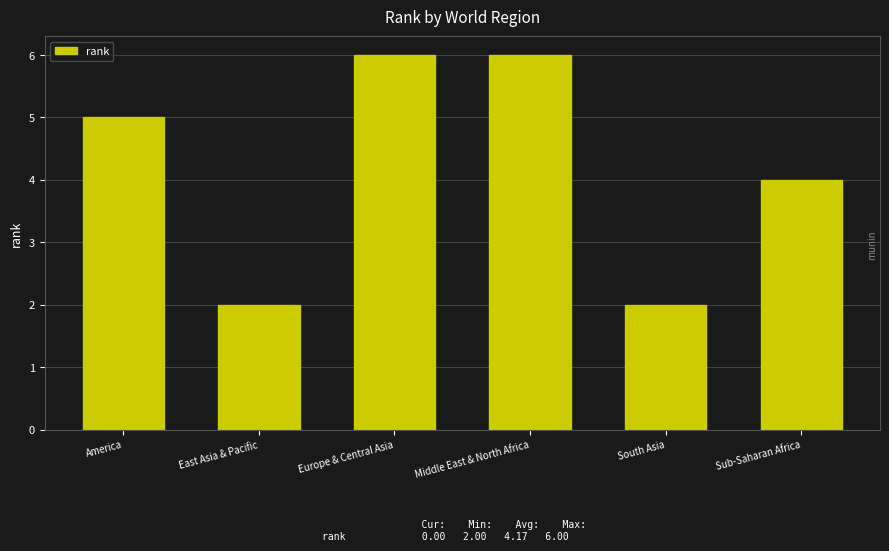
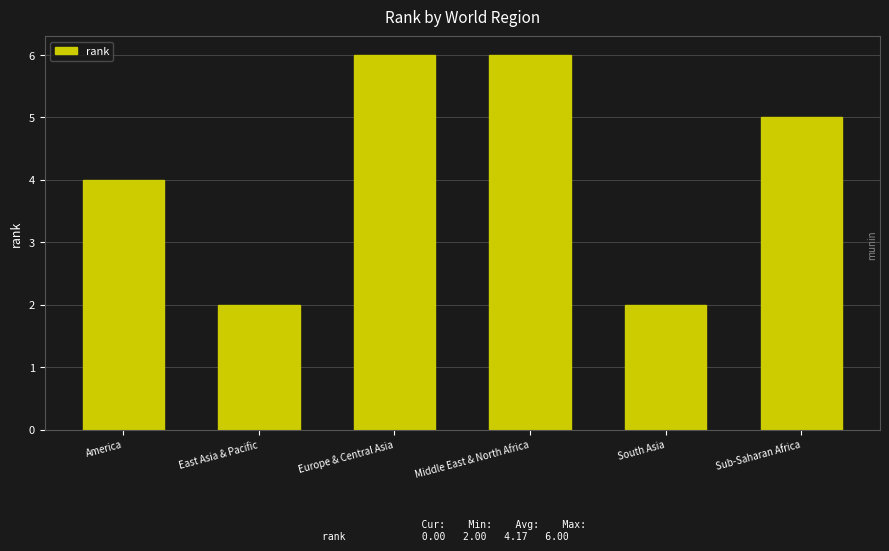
  {
-   "America": 5,
+   "America": 4,
    "East Asia & Pacific": 2,
    "Europe & Central Asia": 6,
    "Middle East & North Africa": 6,
    "South Asia": 2,
-   "Sub-Saharan Africa": 4
+   "Sub-Saharan Africa": 5
  }
